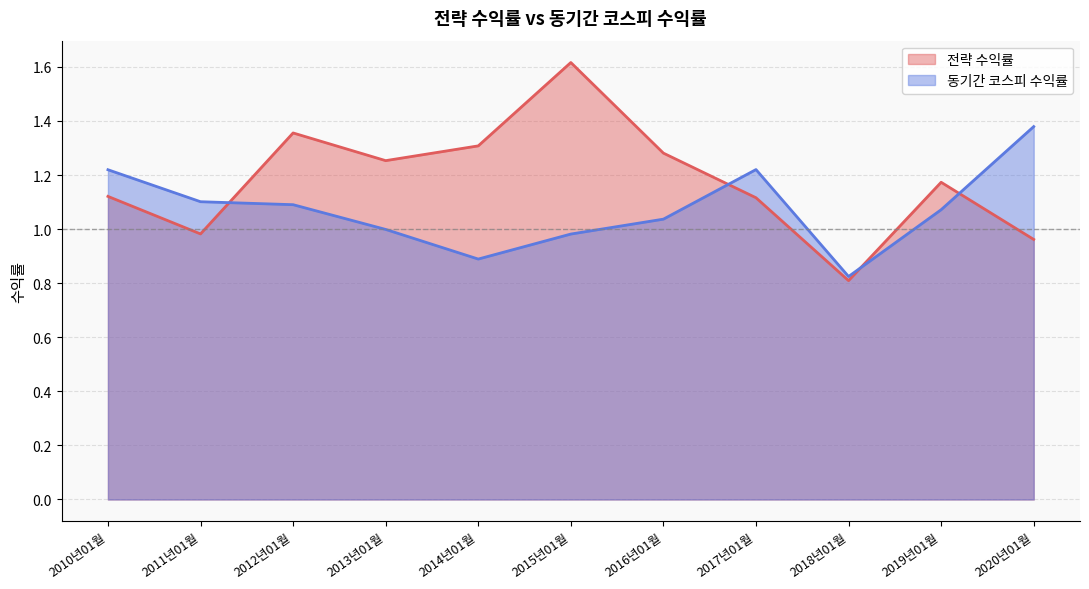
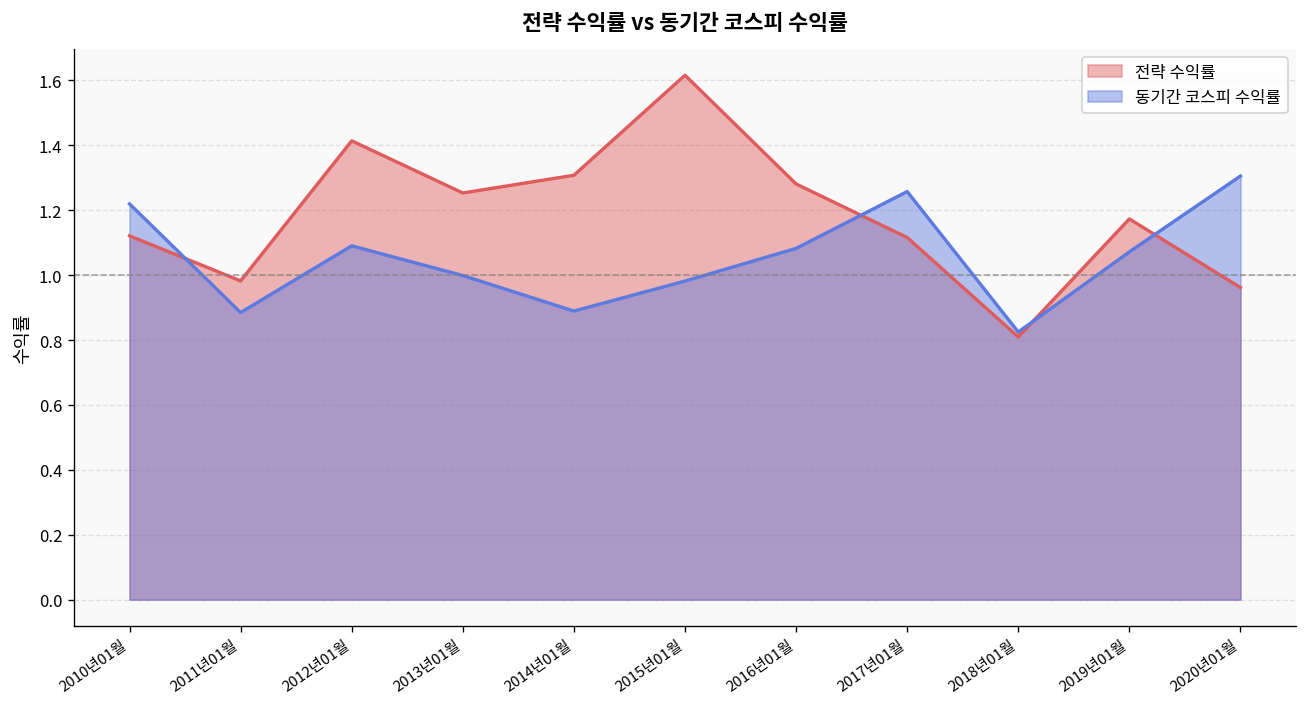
  {
    "전략 수익률": {
      "2010년01월": 1.12,
      "2011년01월": 0.98,
-     "2012년01월": 1.36,
+     "2012년01월": 1.41,
      "2013년01월": 1.25,
      "2014년01월": 1.31,
      "2015년01월": 1.62,
      "2016년01월": 1.28,
      "2017년01월": 1.12,
      "2018년01월": 0.81,
      "2019년01월": 1.17,
      "2020년01월": 0.96
    },
    "동기간 코스피 수익률": {
      "2010년01월": 1.22,
-     "2011년01월": 1.10,
+     "2011년01월": 0.88,
      "2012년01월": 1.09,
      "2013년01월": 1.00,
      "2014년01월": 0.89,
      "2015년01월": 0.98,
-     "2016년01월": 1.04,
-     "2017년01월": 1.22,
+     "2016년01월": 1.08,
+     "2017년01월": 1.26,
      "2018년01월": 0.82,
      "2019년01월": 1.07,
-     "2020년01월": 1.38
+     "2020년01월": 1.31
    }
  }
